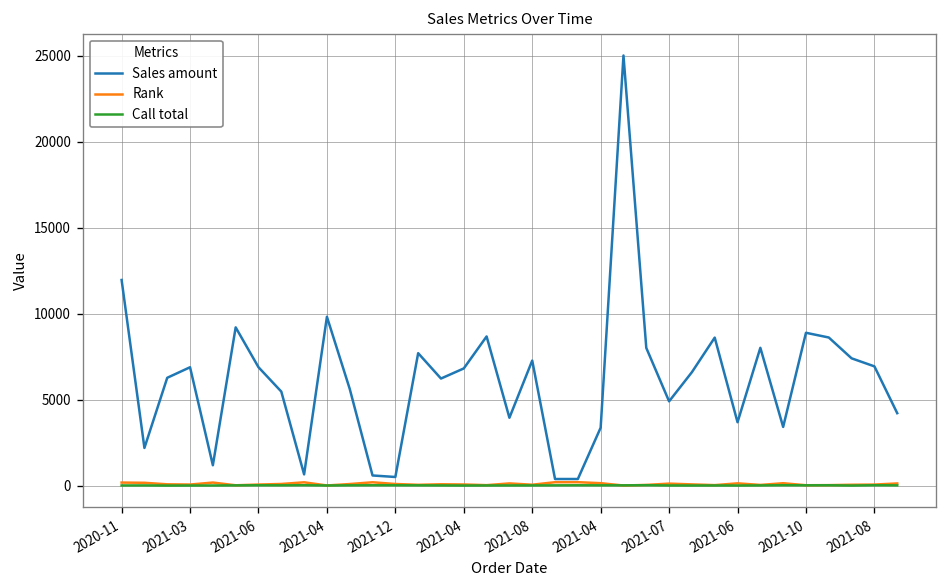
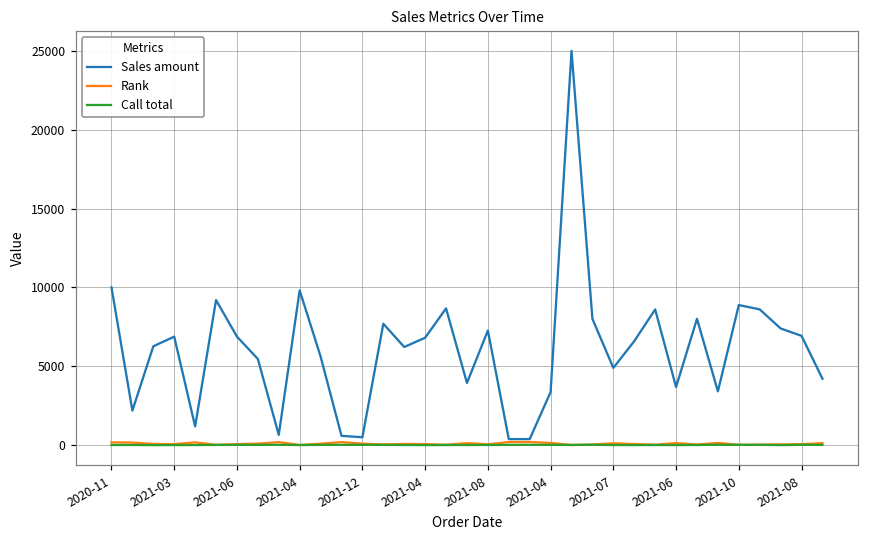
  {
    "Sales amount": {
-     "2020-11": 12000
+     "2020-11": 10000
    }
  }
